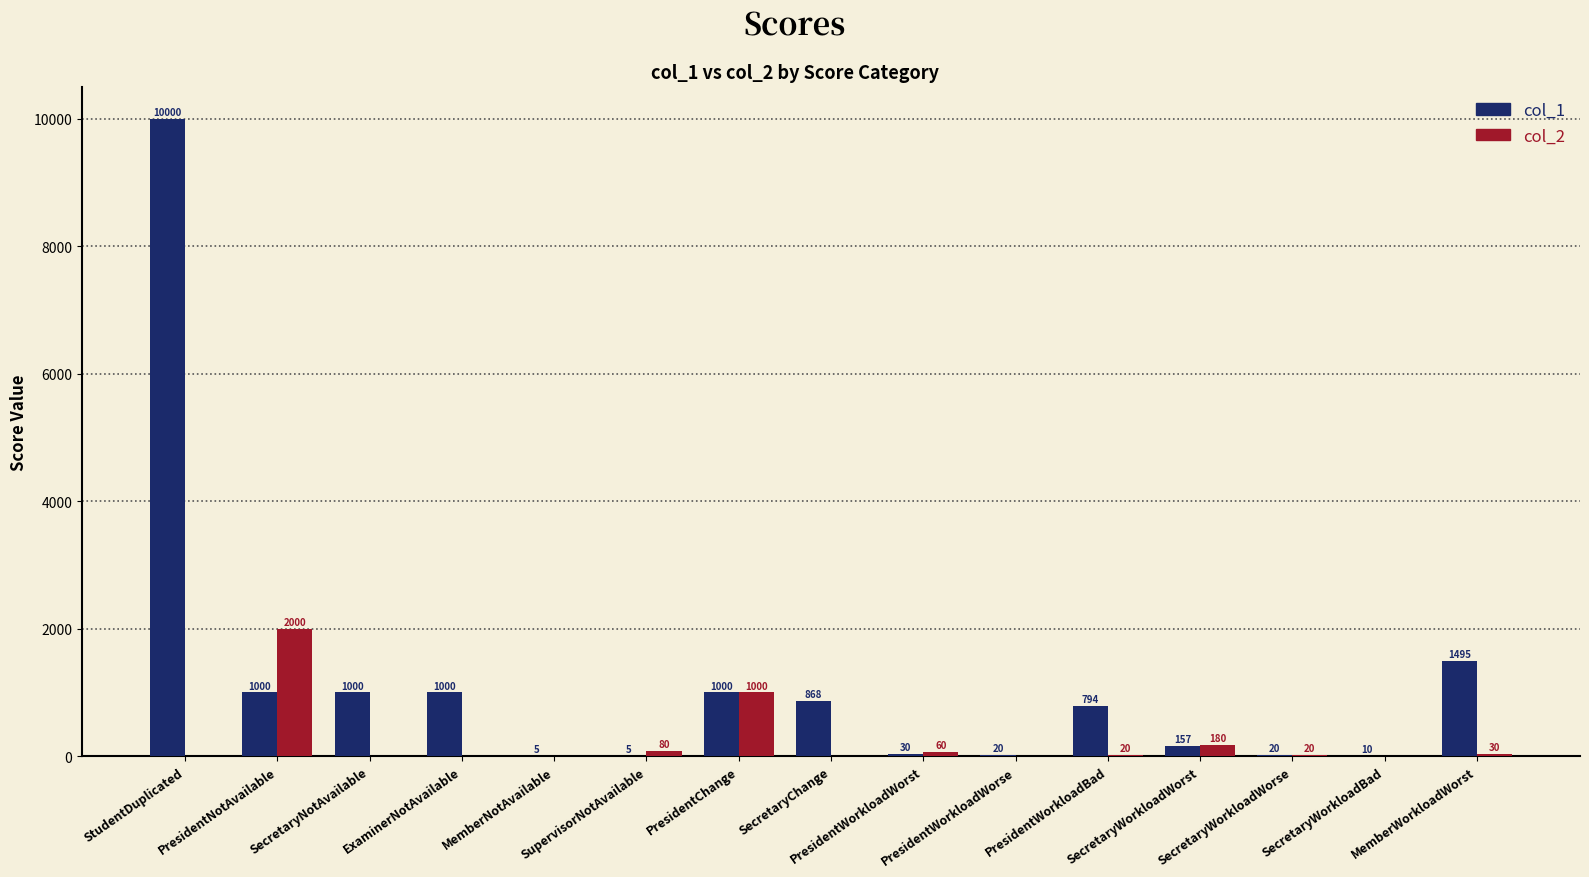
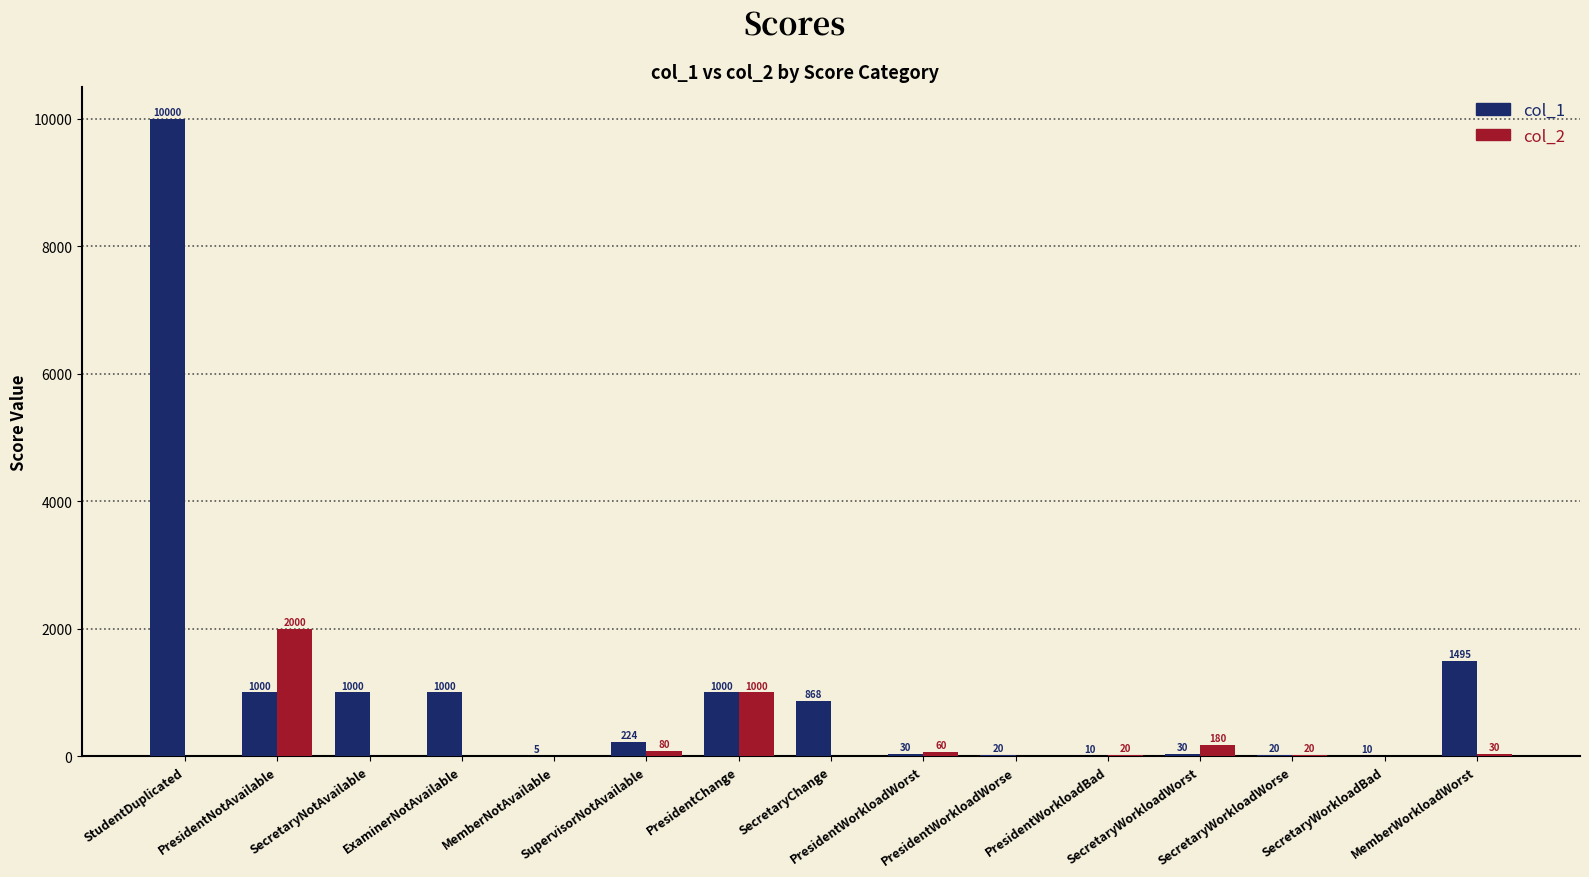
  {
    "col_1": {
      "StudentDuplicated": 10000,
      "PresidentNotAvailable": 1000,
      "SecretaryNotAvailable": 1000,
      "ExaminerNotAvailable": 1000,
      "MemberNotAvailable": 5,
-     "SupervisorNotAvailable": 5,
+     "SupervisorNotAvailable": 224,
      "PresidentChange": 1000,
      "SecretaryChange": 868,
      "PresidentWorkloadWorst": 30,
      "PresidentWorkloadWorse": 20,
-     "PresidentWorkloadBad": 794,
-     "SecretaryWorkloadWorst": 157,
+     "PresidentWorkloadBad": 10,
+     "SecretaryWorkloadWorst": 30,
      "SecretaryWorkloadWorse": 20,
      "SecretaryWorkloadBad": 10,
      "MemberWorkloadWorst": 1495
    },
    "col_2": {
      "PresidentNotAvailable": 2000,
      "SupervisorNotAvailable": 80,
      "PresidentChange": 1000,
      "PresidentWorkloadWorst": 60,
      "PresidentWorkloadBad": 20,
      "SecretaryWorkloadWorst": 180,
      "SecretaryWorkloadWorse": 20,
      "MemberWorkloadWorst": 30
    }
  }
